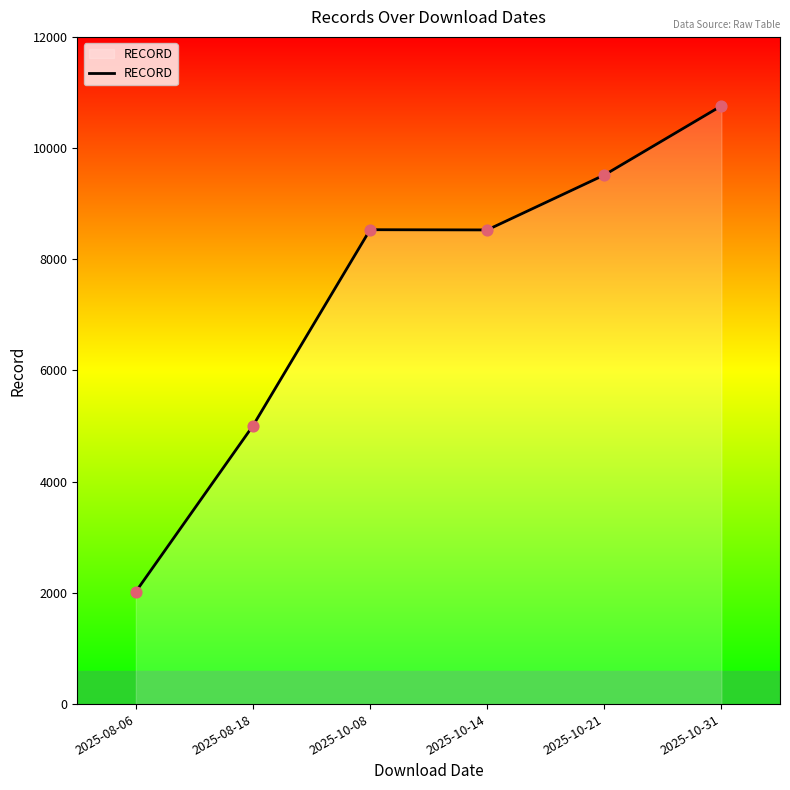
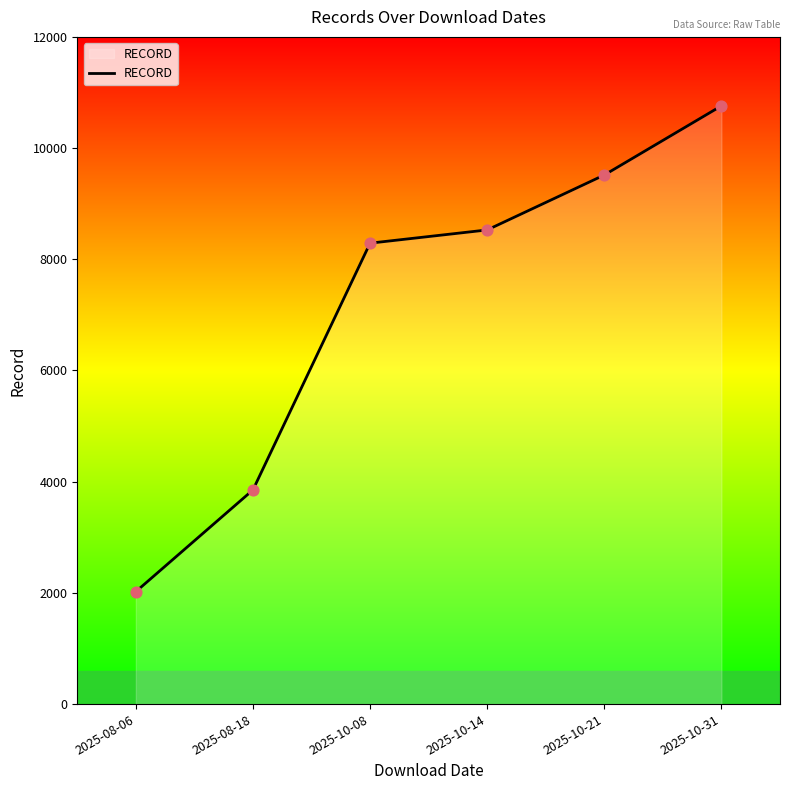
  {
    "2025-08-06": 2000,
-   "2025-08-18": 5000,
-   "2025-10-08": 8500,
+   "2025-08-18": 3900,
+   "2025-10-08": 8300,
    "2025-10-14": 8500,
    "2025-10-21": 9500,
    "2025-10-31": 10800
  }
